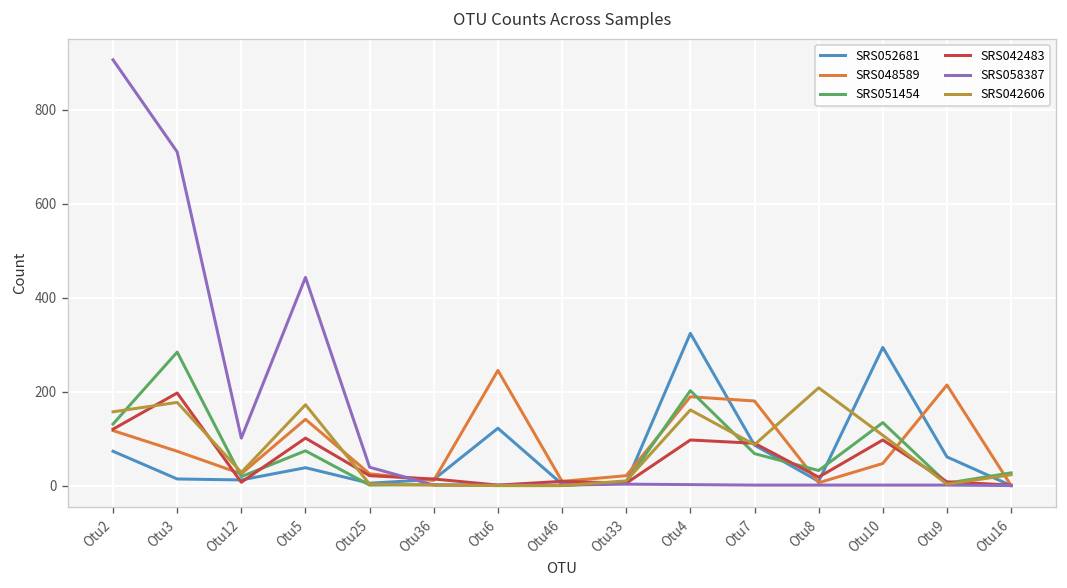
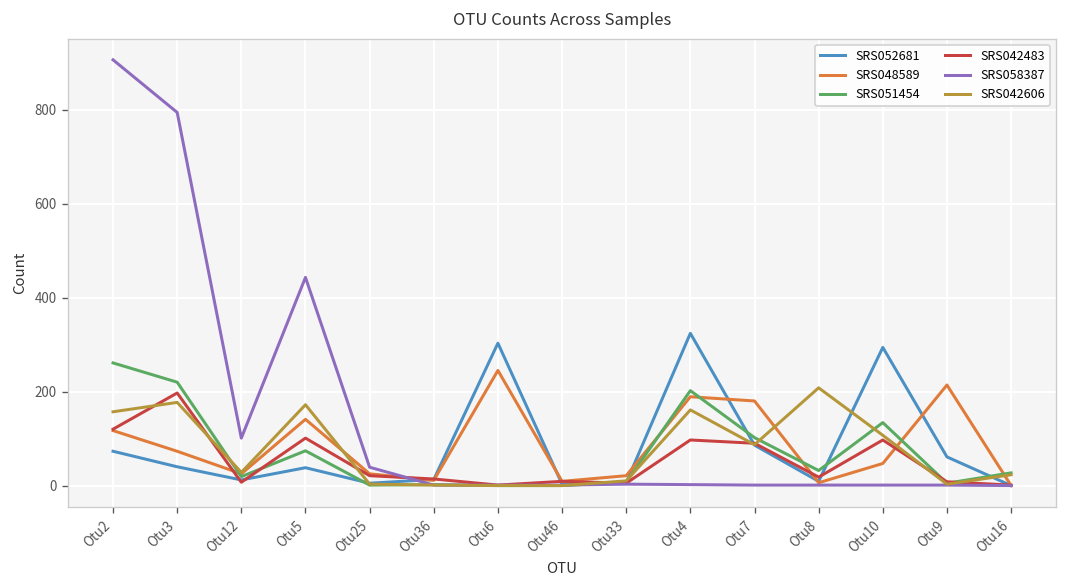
  {
    "SRS052681": {
      "Otu2": 70,
-     "Otu3": 10,
+     "Otu3": 40,
      "Otu5": 40,
-     "Otu6": 120,
+     "Otu6": 300,
      "Otu4": 320,
      "Otu10": 290,
      "Otu9": 60
    },
    "SRS051454": {
-     "Otu2": 130,
-     "Otu3": 280,
+     "Otu2": 260,
+     "Otu3": 220,
      "Otu5": 70,
      "Otu4": 200,
-     "Otu7": 70,
+     "Otu7": 100,
      "Otu8": 30,
      "Otu10": 130
    },
    "SRS042483": {
      "Otu3": 200,
      "Otu5": 100,
      "Otu4": 100,
      "Otu8": 20,
      "Otu10": 100
    },
    "SRS058387": {
      "Otu2": 910,
-     "Otu3": 710,
+     "Otu3": 790,
      "Otu12": 100,
      "Otu5": 440,
      "Otu25": 40,
      "Otu4": 0,
      "Otu7": 0,
      "Otu10": 0
    }
  }
